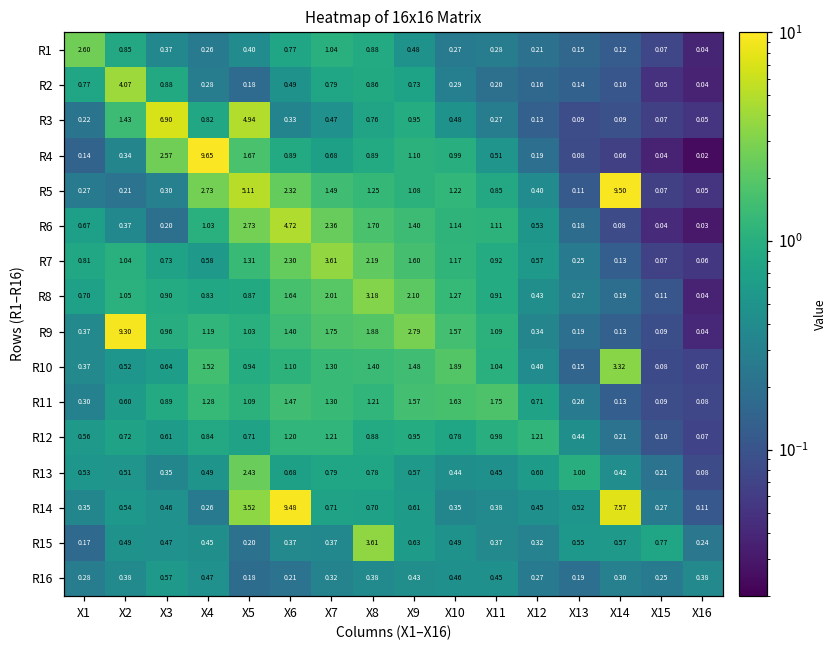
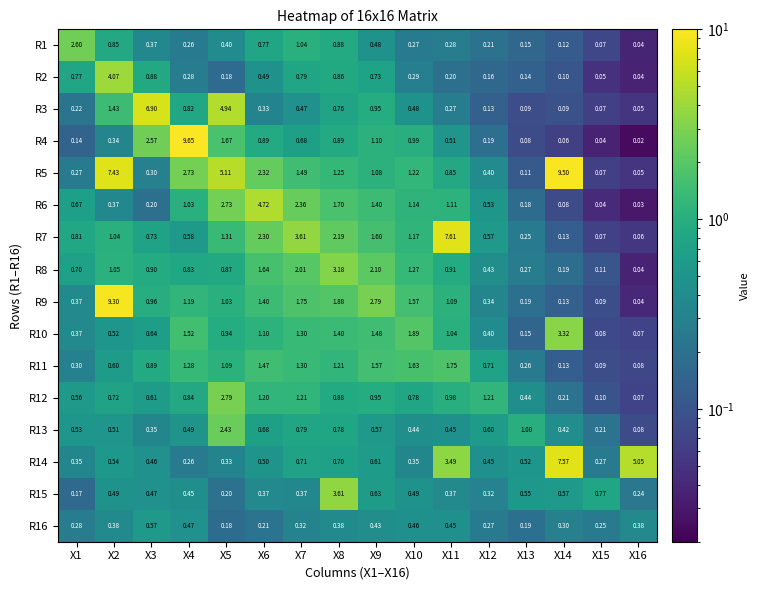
  {
    "R5": {
      "X1": 0.27,
-     "X2": 0.21,
+     "X2": 7.43,
      "X3": 0.30,
      "X4": 2.73,
      "X5": 5.11,
      "X6": 2.32,
      "X7": 1.49,
      "X8": 1.25,
      "X9": 1.08,
      "X10": 1.22,
      "X11": 0.85,
      "X12": 0.40,
      "X13": 0.11,
      "X14": 9.50,
      "X15": 0.07,
      "X16": 0.05
    },
    "R7": {
      "X1": 0.81,
      "X2": 1.04,
      "X3": 0.73,
      "X4": 0.58,
      "X5": 1.31,
      "X6": 2.30,
      "X7": 3.61,
      "X8": 2.19,
      "X9": 1.60,
      "X10": 1.17,
-     "X11": 0.92,
+     "X11": 7.61,
      "X12": 0.57,
      "X13": 0.25,
      "X14": 0.13,
      "X15": 0.07,
      "X16": 0.06
    },
    "R12": {
      "X1": 0.56,
      "X2": 0.72,
      "X3": 0.61,
      "X4": 0.84,
-     "X5": 0.71,
+     "X5": 2.79,
      "X6": 1.20,
      "X7": 1.21,
      "X8": 0.88,
      "X9": 0.95,
      "X10": 0.78,
      "X11": 0.98,
      "X12": 1.21,
      "X13": 0.44,
      "X14": 0.21,
      "X15": 0.10,
      "X16": 0.07
    },
    "R14": {
      "X1": 0.35,
      "X2": 0.54,
      "X3": 0.46,
      "X4": 0.26,
-     "X5": 3.52,
-     "X6": 9.48,
+     "X5": 0.33,
+     "X6": 0.50,
      "X7": 0.71,
      "X8": 0.70,
      "X9": 0.61,
      "X10": 0.35,
-     "X11": 0.38,
+     "X11": 3.49,
      "X12": 0.45,
      "X13": 0.52,
      "X14": 7.57,
      "X15": 0.27,
-     "X16": 0.11
+     "X16": 5.05
    }
  }
